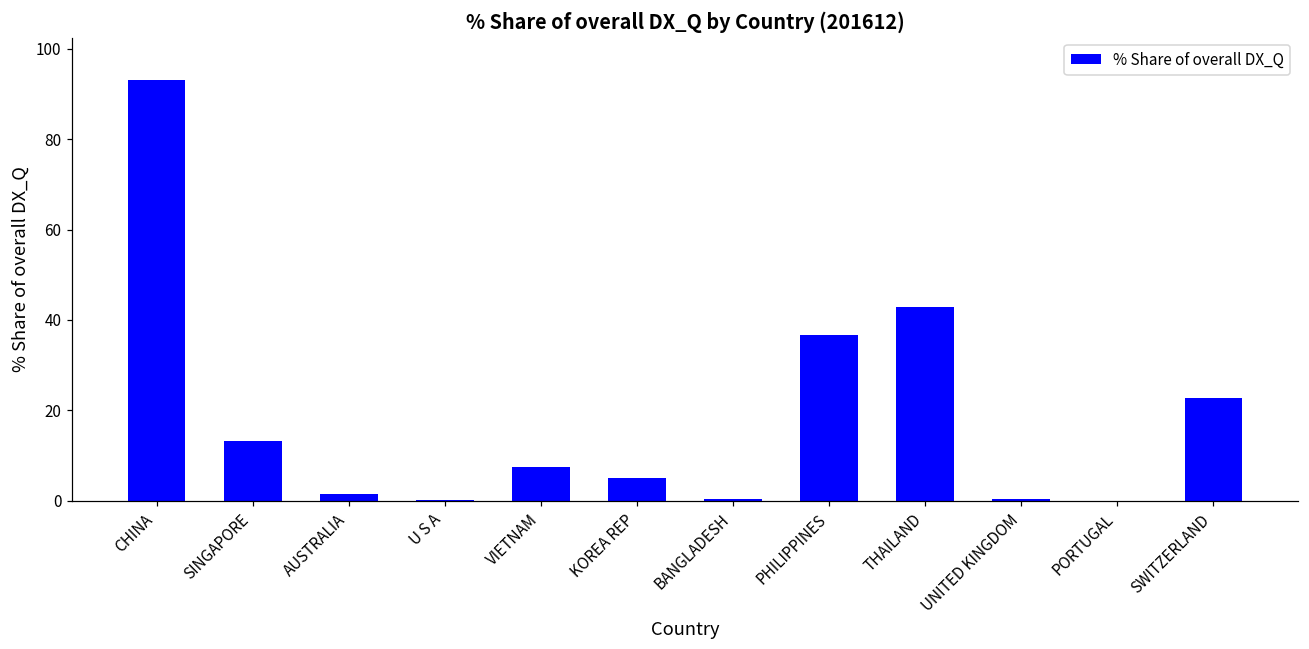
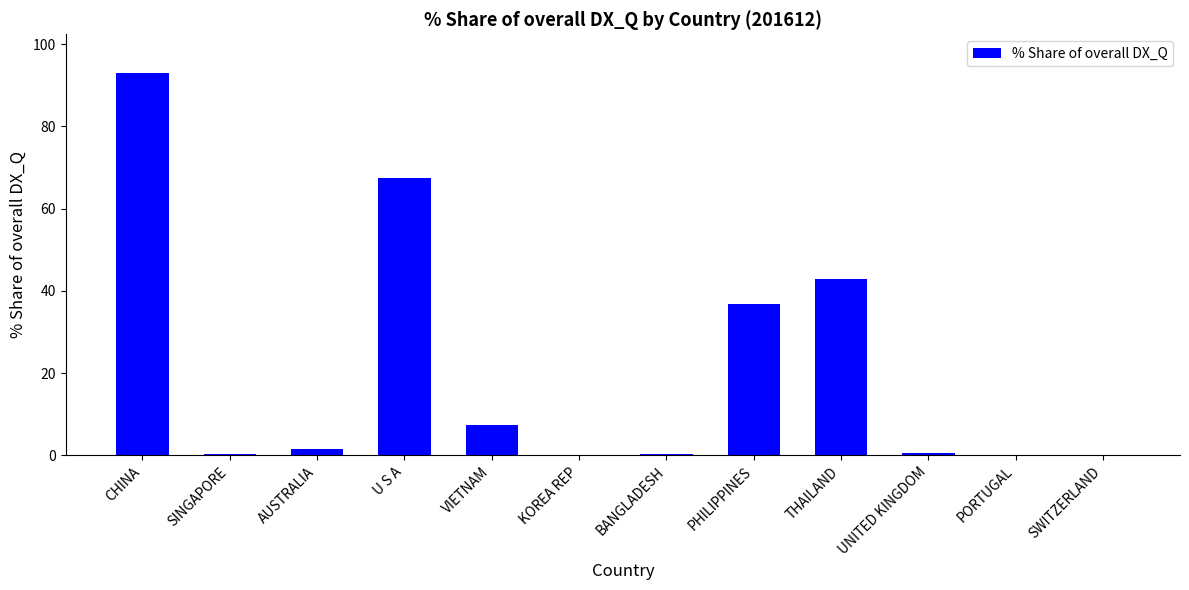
  {
    "CHINA": 93,
-   "SINGAPORE": 13,
+   "SINGAPORE": 0,
    "AUSTRALIA": 2,
-   "U S A": 0,
+   "U S A": 67,
    "VIETNAM": 7,
-   "KOREA REP": 5,
+   "KOREA REP": 0,
    "PHILIPPINES": 37,
    "THAILAND": 43,
-   "SWITZERLAND": 23
+   "SWITZERLAND": 0
  }
